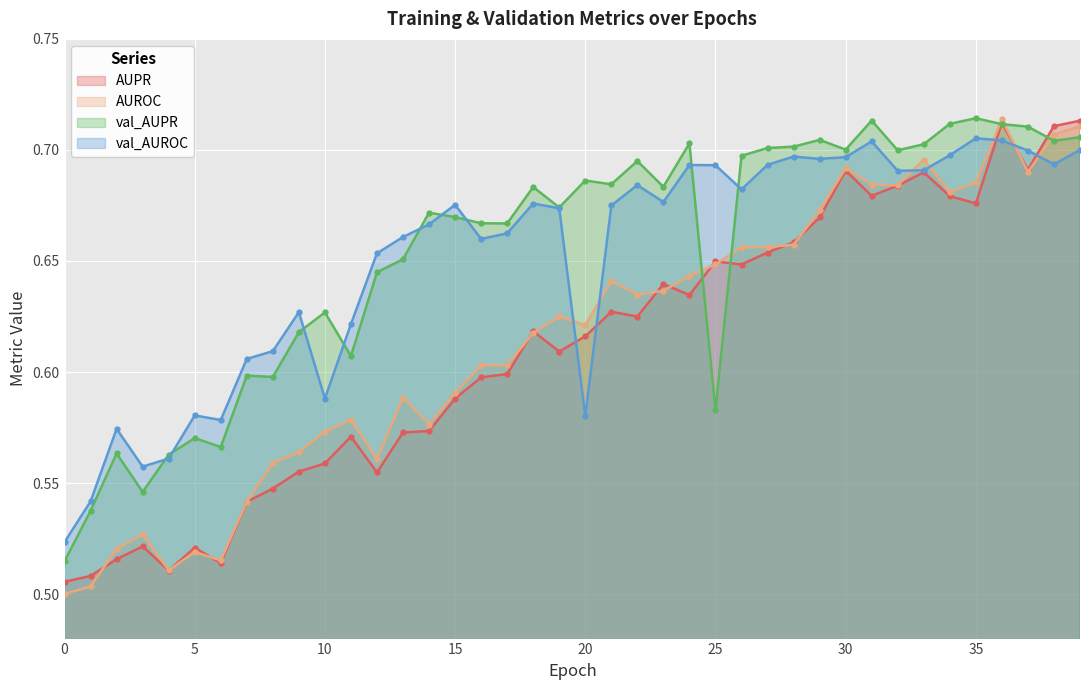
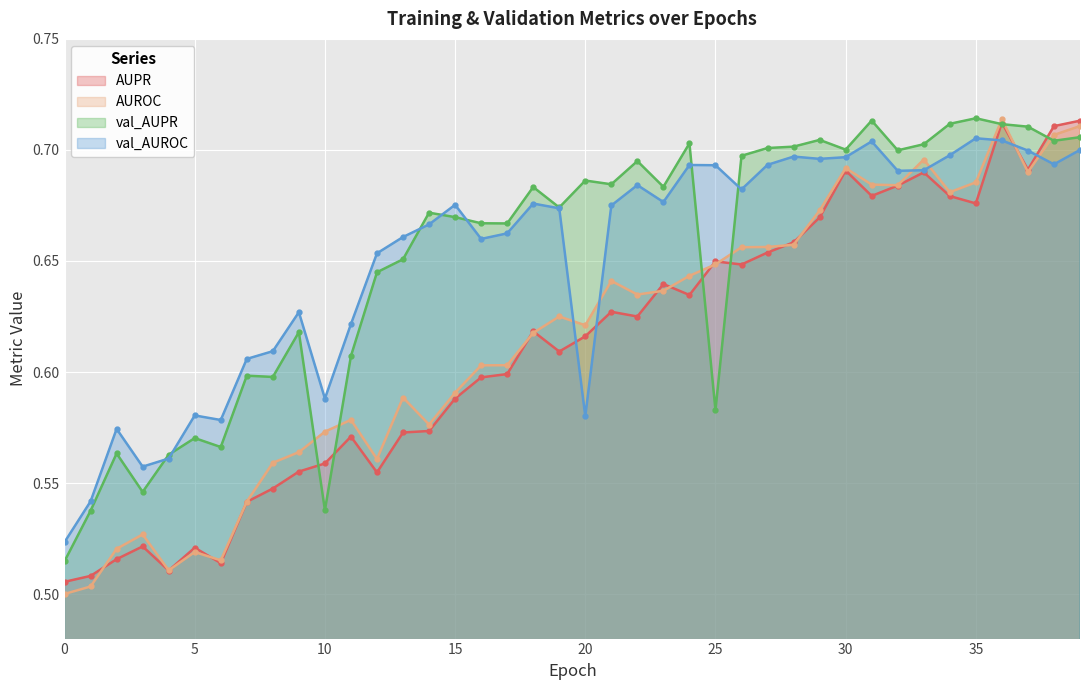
  {
    "val_AUPR": {
      "0": 0.515,
      "5": 0.570,
-     "10": 0.627,
+     "10": 0.538,
      "15": 0.670,
      "20": 0.686,
      "25": 0.583,
      "30": 0.700,
      "35": 0.714
    },
    "val_AUROC": {
      "0": 0.523,
      "5": 0.580,
      "10": 0.588,
      "15": 0.675,
      "20": 0.580,
      "25": 0.693,
      "30": 0.697,
      "35": 0.705
    }
  }
